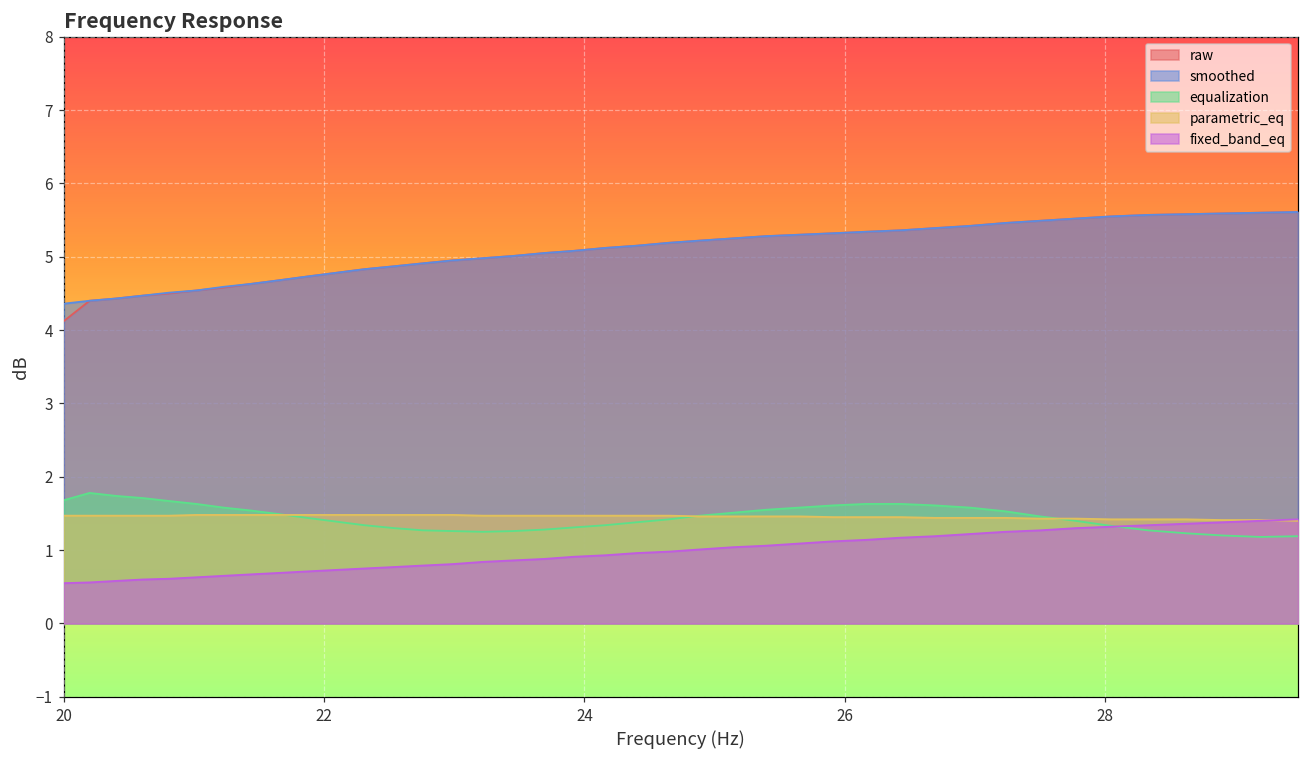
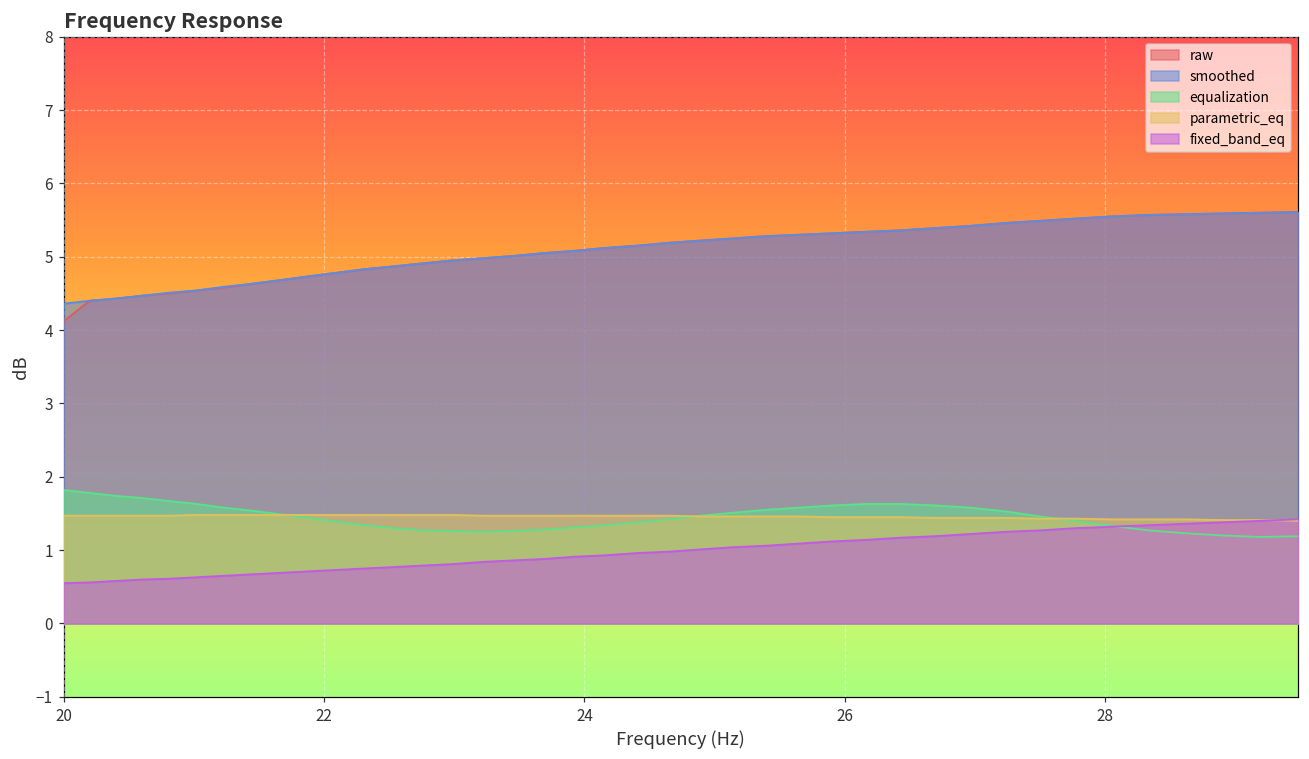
  {
    "raw": {
      "20": 4.1
    },
    "smoothed": {
      "20": 4.4
    },
    "equalization": {
-     "20": 1.7
+     "20": 1.8
    },
    "parametric_eq": {
      "20": 1.5
    },
    "fixed_band_eq": {
      "20": 0.6
    }
  }
